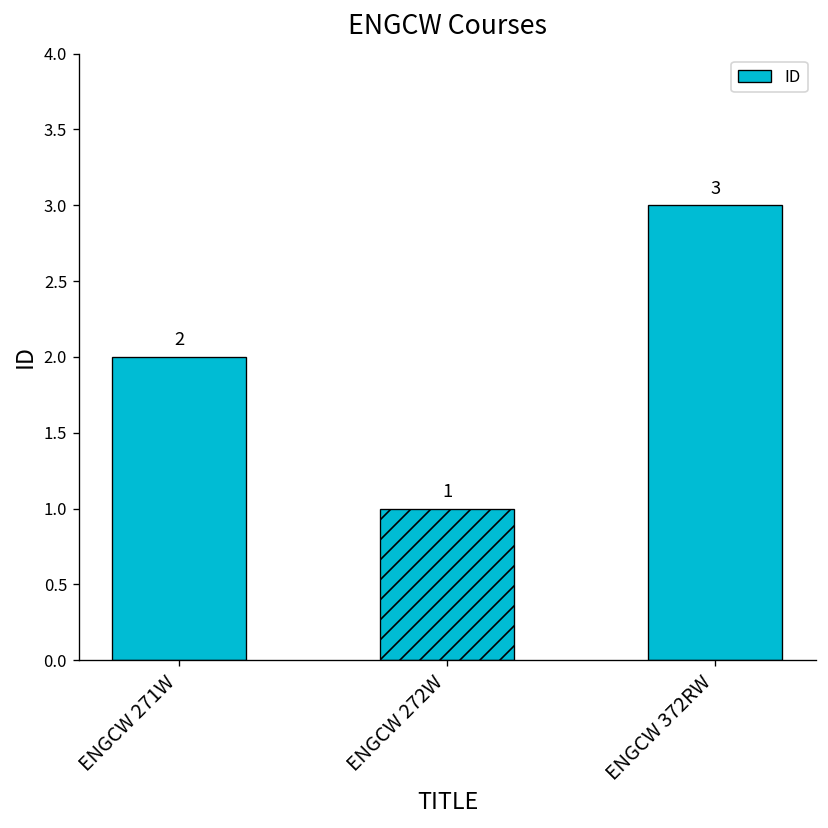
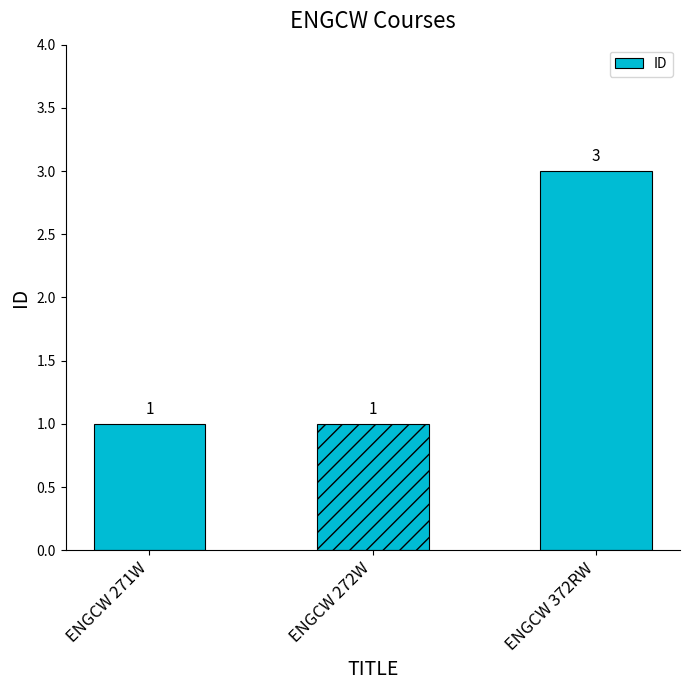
  {
-   "ENGCW 271W": 2,
+   "ENGCW 271W": 1,
    "ENGCW 272W": 1,
    "ENGCW 372RW": 3
  }
